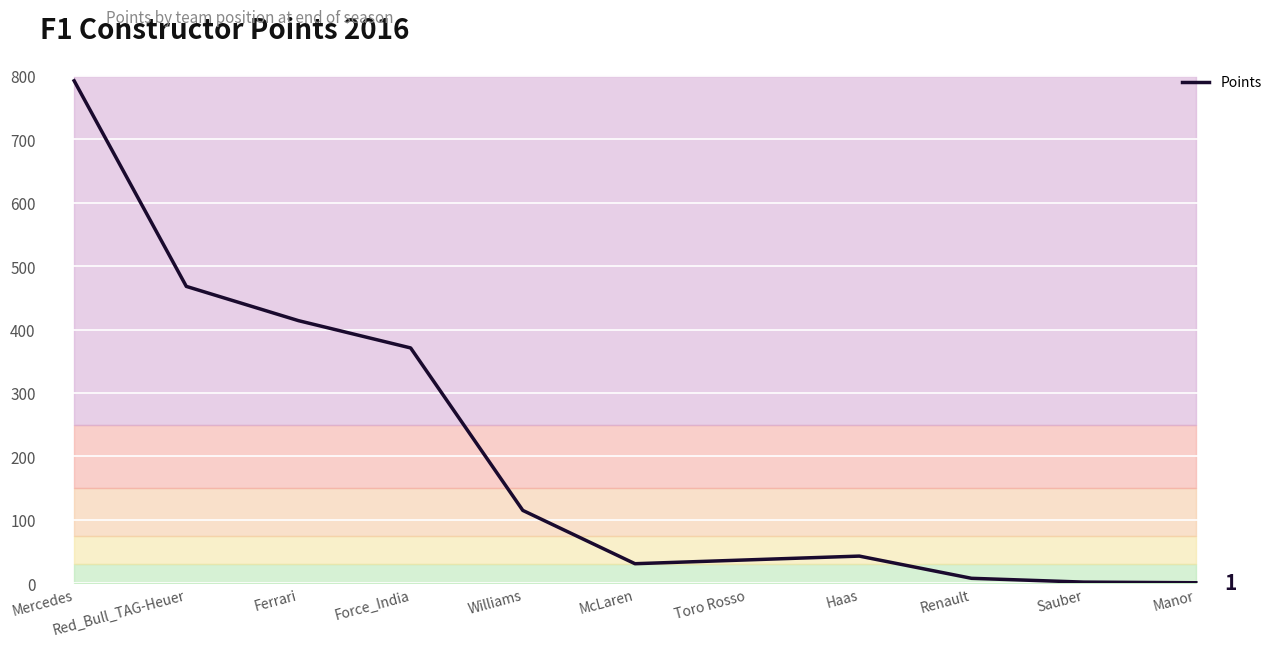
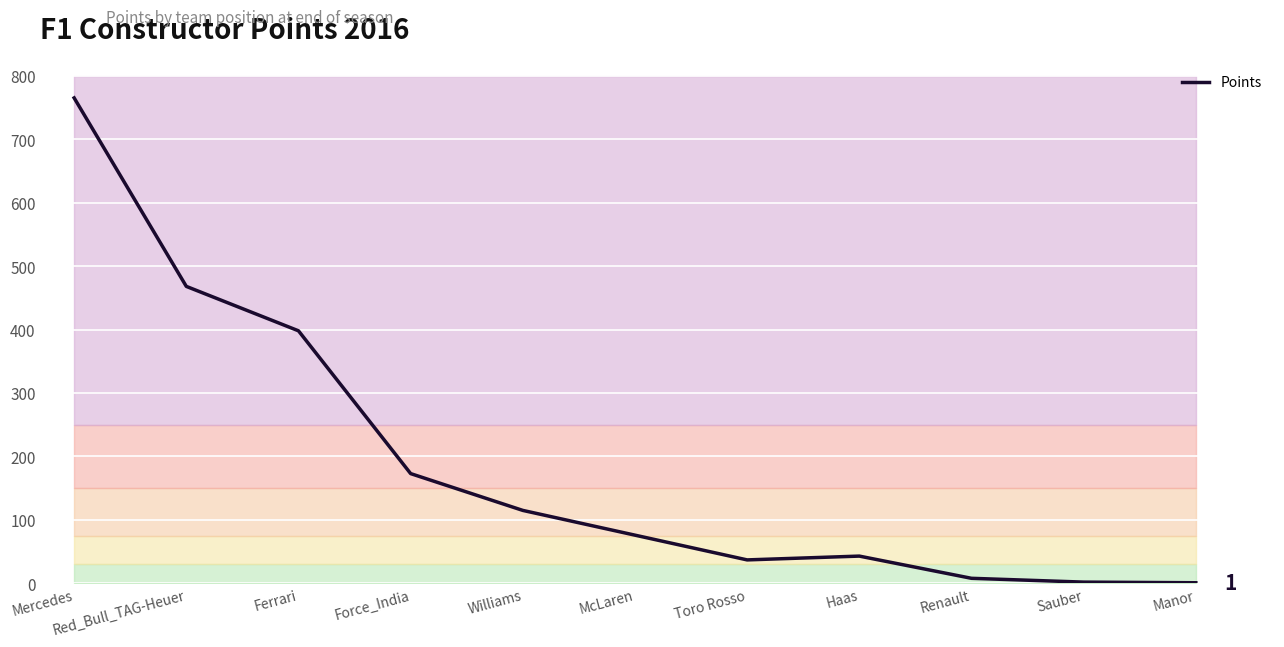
  {
    "Points": {
-     "Mercedes": 790,
+     "Mercedes": 770,
      "Red_Bull_TAG-Heuer": 470,
-     "Ferrari": 410,
-     "Force_India": 370,
+     "Ferrari": 400,
+     "Force_India": 170,
      "Williams": 120,
-     "McLaren": 30,
+     "McLaren": 80,
      "Toro Rosso": 40,
      "Haas": 40,
      "Renault": 10,
      "Sauber": 0
    }
  }
